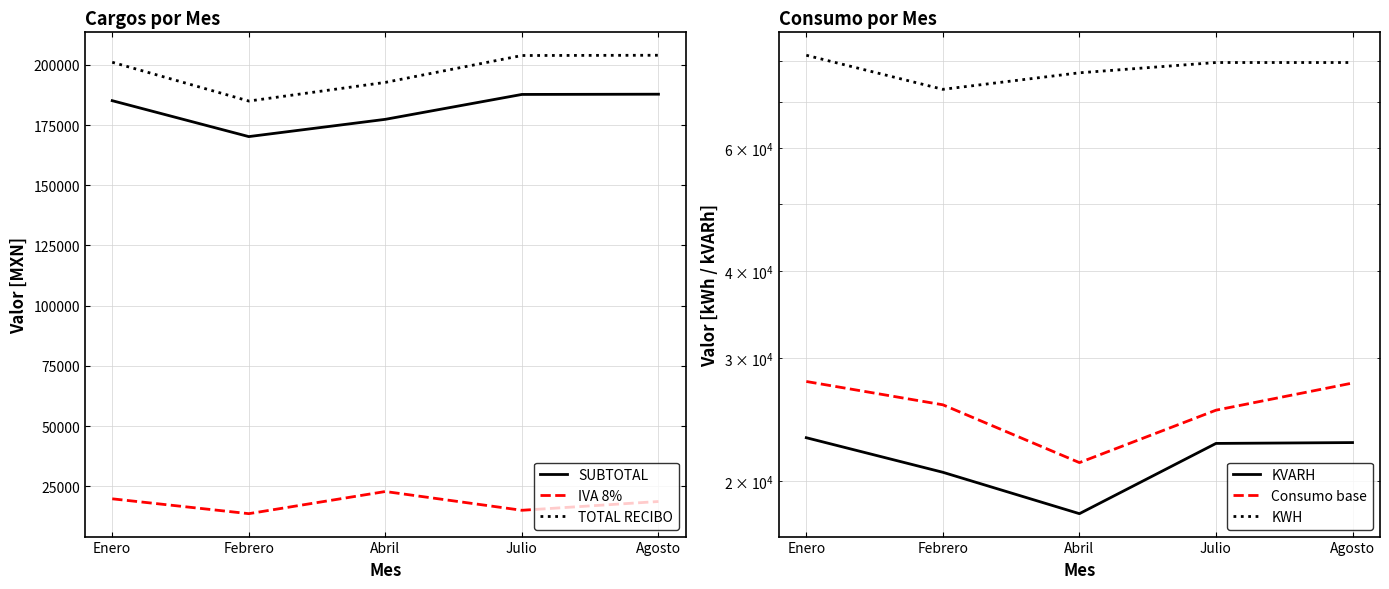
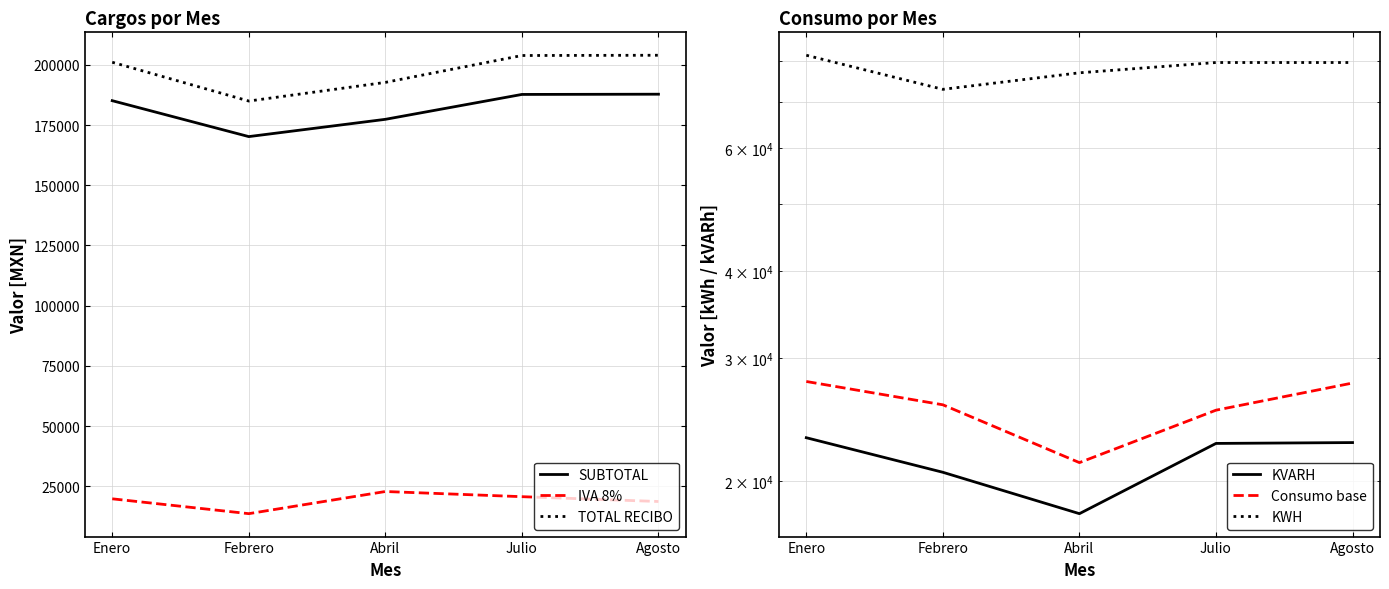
  {
    "Cargos por Mes": {
      "IVA 8%": {
        "Enero": 20000,
        "Febrero": 14000,
        "Abril": 23000,
-       "Julio": 15000
+       "Julio": 21000
      }
    }
  }
